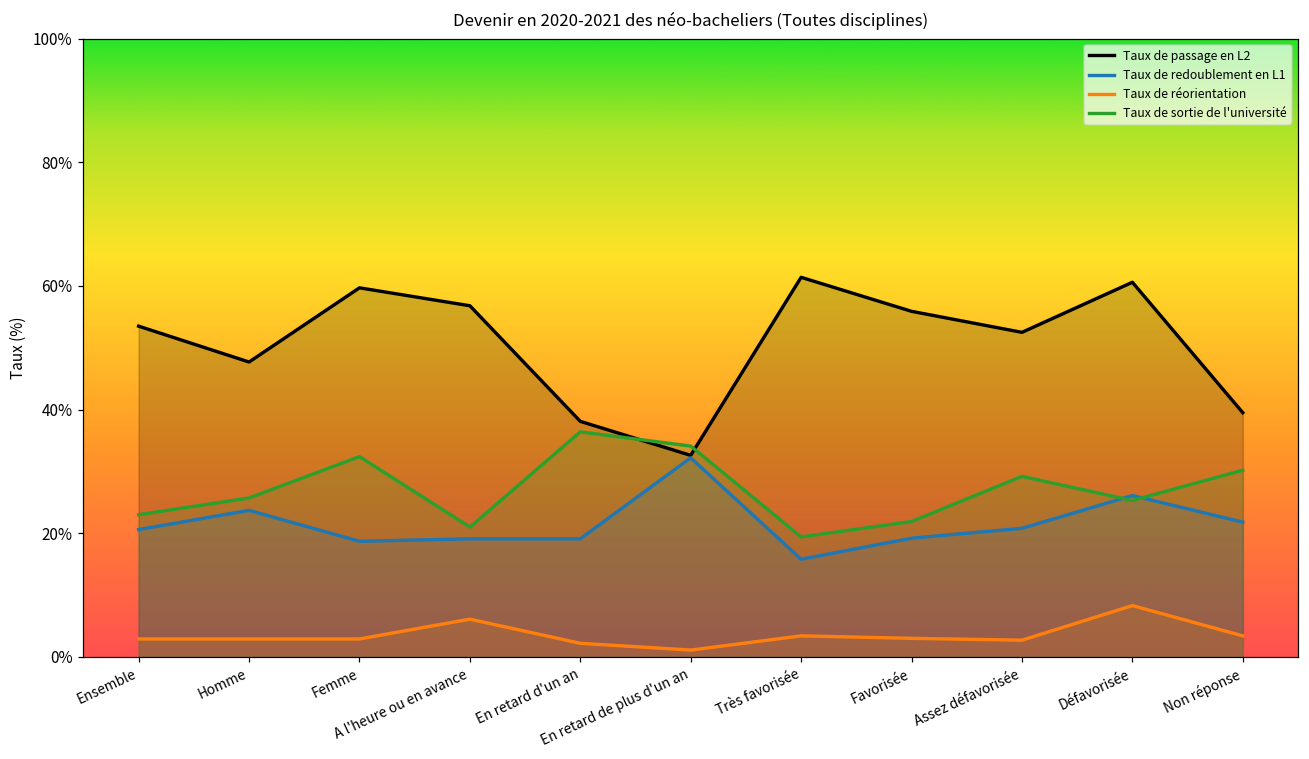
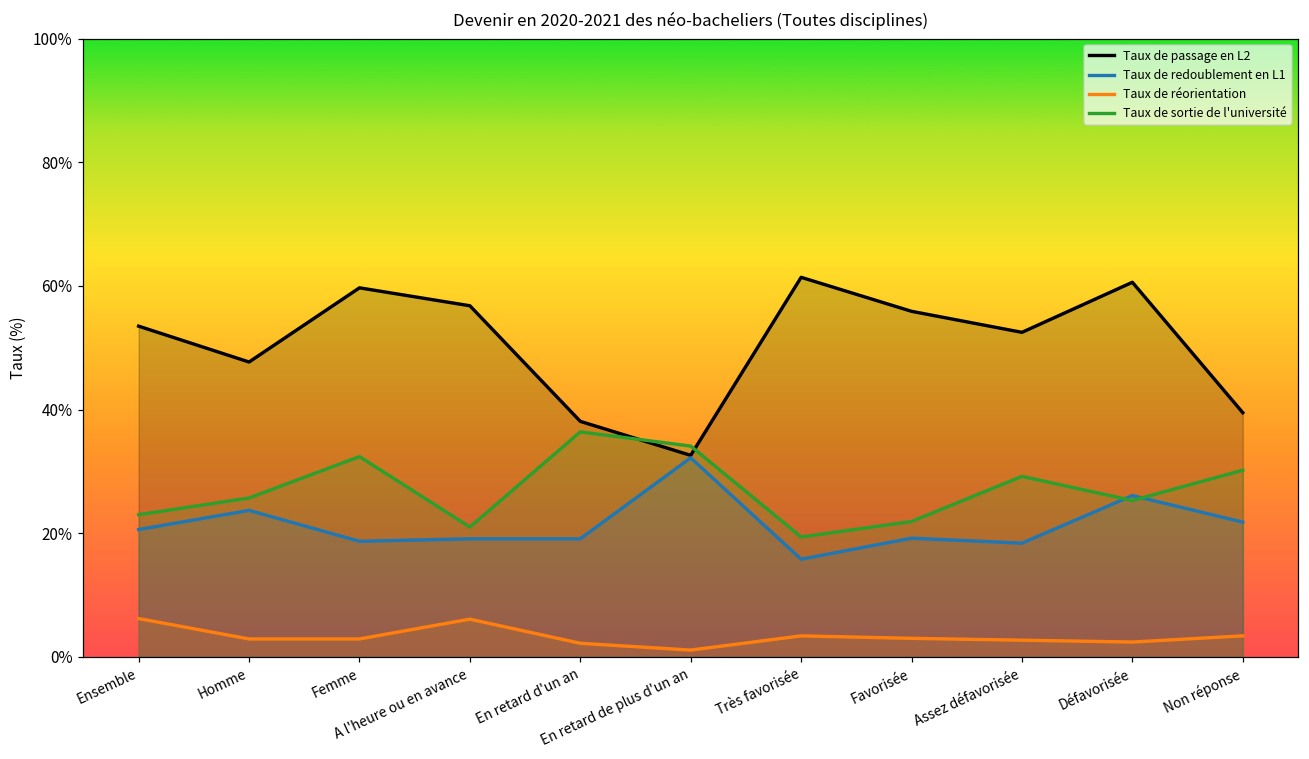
  {
    "Taux de passage en L2": {
      "Ensemble": "54%",
      "Homme": "48%",
      "Femme": "60%",
      "A l'heure ou en avance": "57%",
      "En retard d'un an": "38%",
      "Très favorisée": "61%",
      "Favorisée": "56%",
      "Assez défavorisée": "53%",
      "Défavorisée": "61%",
      "Non réponse": "40%"
    },
    "Taux de redoublement en L1": {
      "Ensemble": "21%",
      "Homme": "24%",
      "Femme": "19%",
      "A l'heure ou en avance": "19%",
      "En retard d'un an": "19%",
      "Très favorisée": "16%",
      "Favorisée": "19%",
-     "Assez défavorisée": "21%",
+     "Assez défavorisée": "18%",
      "Défavorisée": "26%",
      "Non réponse": "22%"
    },
    "Taux de réorientation": {
-     "Ensemble": "3%",
+     "Ensemble": "6%",
      "Homme": "3%",
      "Femme": "3%",
      "A l'heure ou en avance": "6%",
      "En retard d'un an": "2%",
      "En retard de plus d'un an": "1%",
      "Très favorisée": "3%",
      "Favorisée": "3%",
      "Assez défavorisée": "3%",
-     "Défavorisée": "8%",
+     "Défavorisée": "2%",
      "Non réponse": "3%"
    },
    "Taux de sortie de l'université": {
      "Ensemble": "23%",
      "Homme": "26%",
      "Femme": "32%",
      "A l'heure ou en avance": "21%",
      "En retard d'un an": "36%",
      "En retard de plus d'un an": "34%",
      "Très favorisée": "19%",
      "Favorisée": "22%",
      "Assez défavorisée": "29%",
      "Défavorisée": "25%",
      "Non réponse": "30%"
    }
  }
